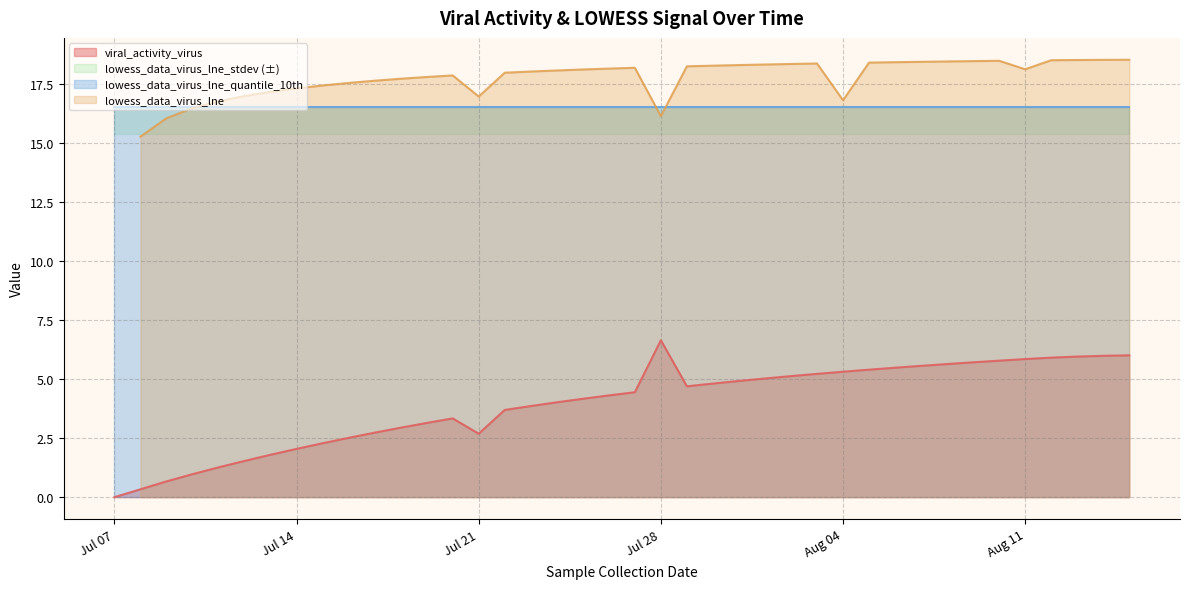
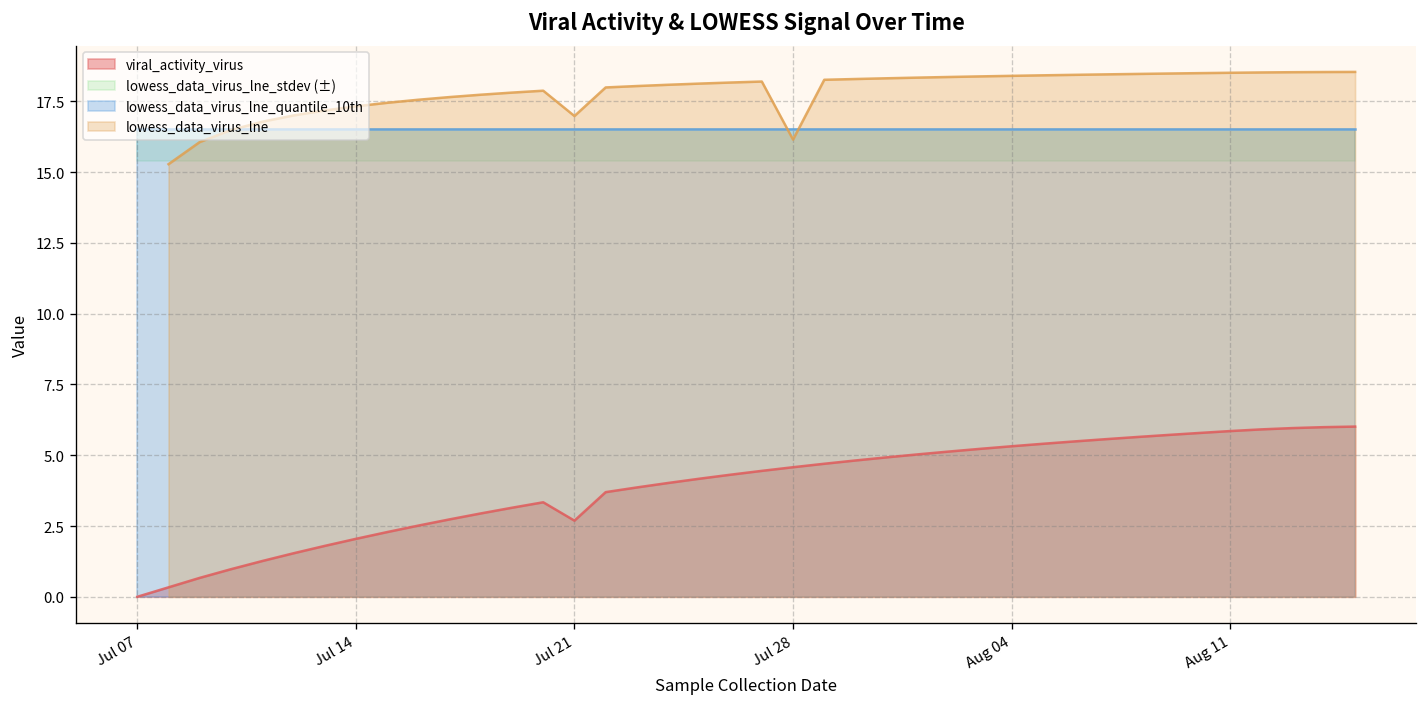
  {
    "viral_activity_virus": {
      "Jul 07": 0.0,
      "Jul 14": 2.0,
      "Jul 21": 2.7,
-     "Jul 28": 6.7,
+     "Jul 28": 4.6,
      "Aug 04": 5.3,
      "Aug 11": 5.9
    },
    "lowess_data_virus_lne_quantile_10th": {
      "Jul 21": 16.5,
      "Jul 28": 16.5,
      "Aug 04": 16.5,
      "Aug 11": 16.5
    },
    "lowess_data_virus_lne": {
      "Jul 21": 17.0,
      "Jul 28": 16.1,
-     "Aug 04": 16.8,
-     "Aug 11": 18.1
+     "Aug 04": 18.4,
+     "Aug 11": 18.5
    }
  }
